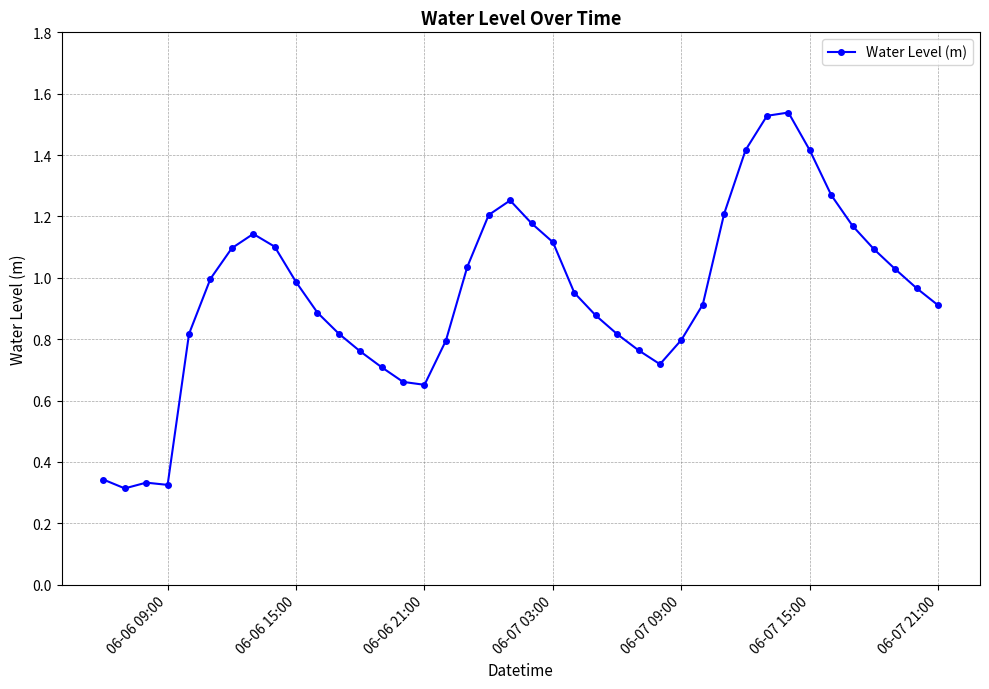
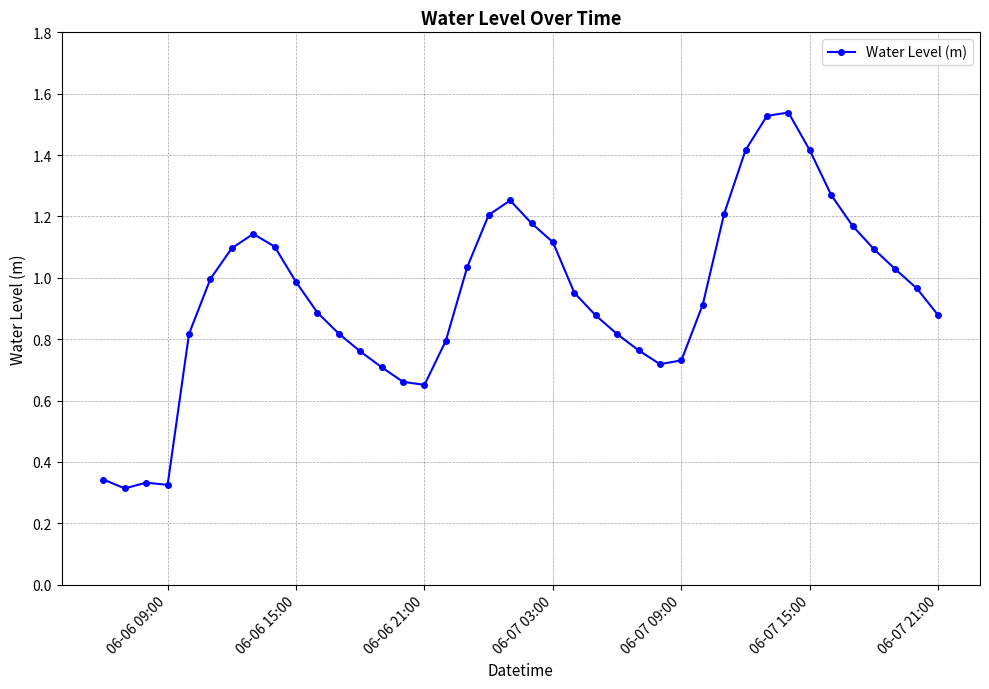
  {
    "06-06 09:00": 0.33,
    "06-06 15:00": 0.99,
    "06-06 21:00": 0.65,
    "06-07 03:00": 1.12,
-   "06-07 09:00": 0.80,
+   "06-07 09:00": 0.73,
    "06-07 15:00": 1.42,
-   "06-07 21:00": 0.91
+   "06-07 21:00": 0.88
  }
